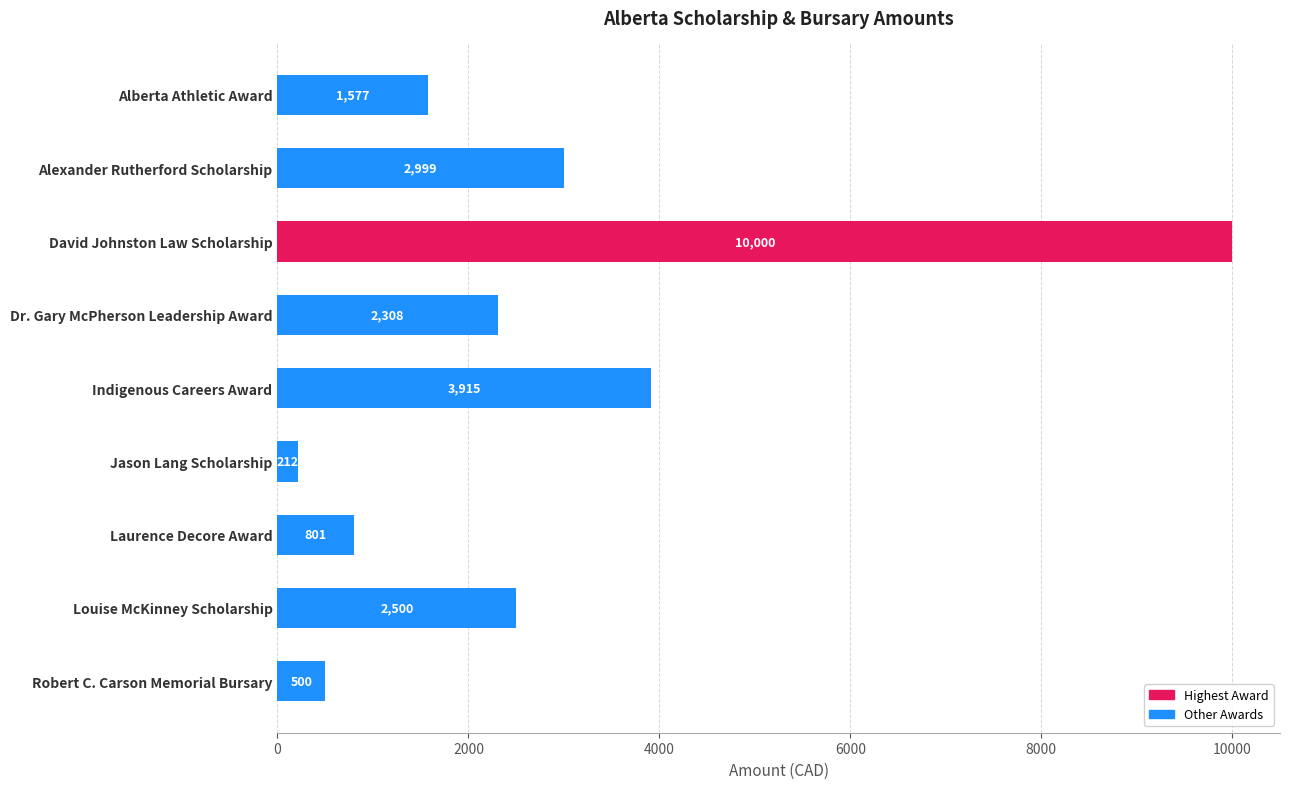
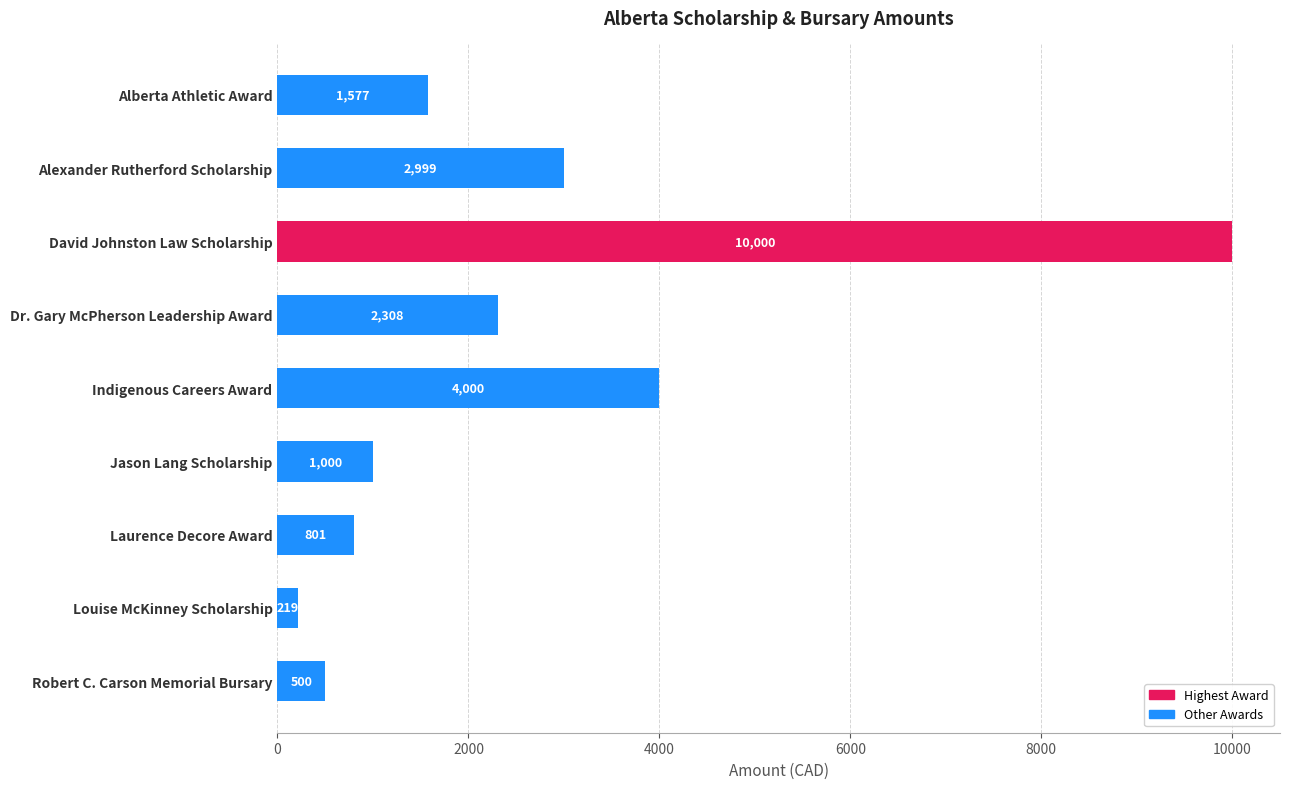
  {
    "Alberta Athletic Award": "1,577",
    "Alexander Rutherford Scholarship": "2,999",
    "David Johnston Law Scholarship": "10,000",
    "Dr. Gary McPherson Leadership Award": "2,308",
-   "Indigenous Careers Award": "3,915",
-   "Jason Lang Scholarship": "212",
+   "Indigenous Careers Award": "4,000",
+   "Jason Lang Scholarship": "1,000",
    "Laurence Decore Award": "801",
-   "Louise McKinney Scholarship": "2,500",
+   "Louise McKinney Scholarship": "219",
    "Robert C. Carson Memorial Bursary": "500"
  }
